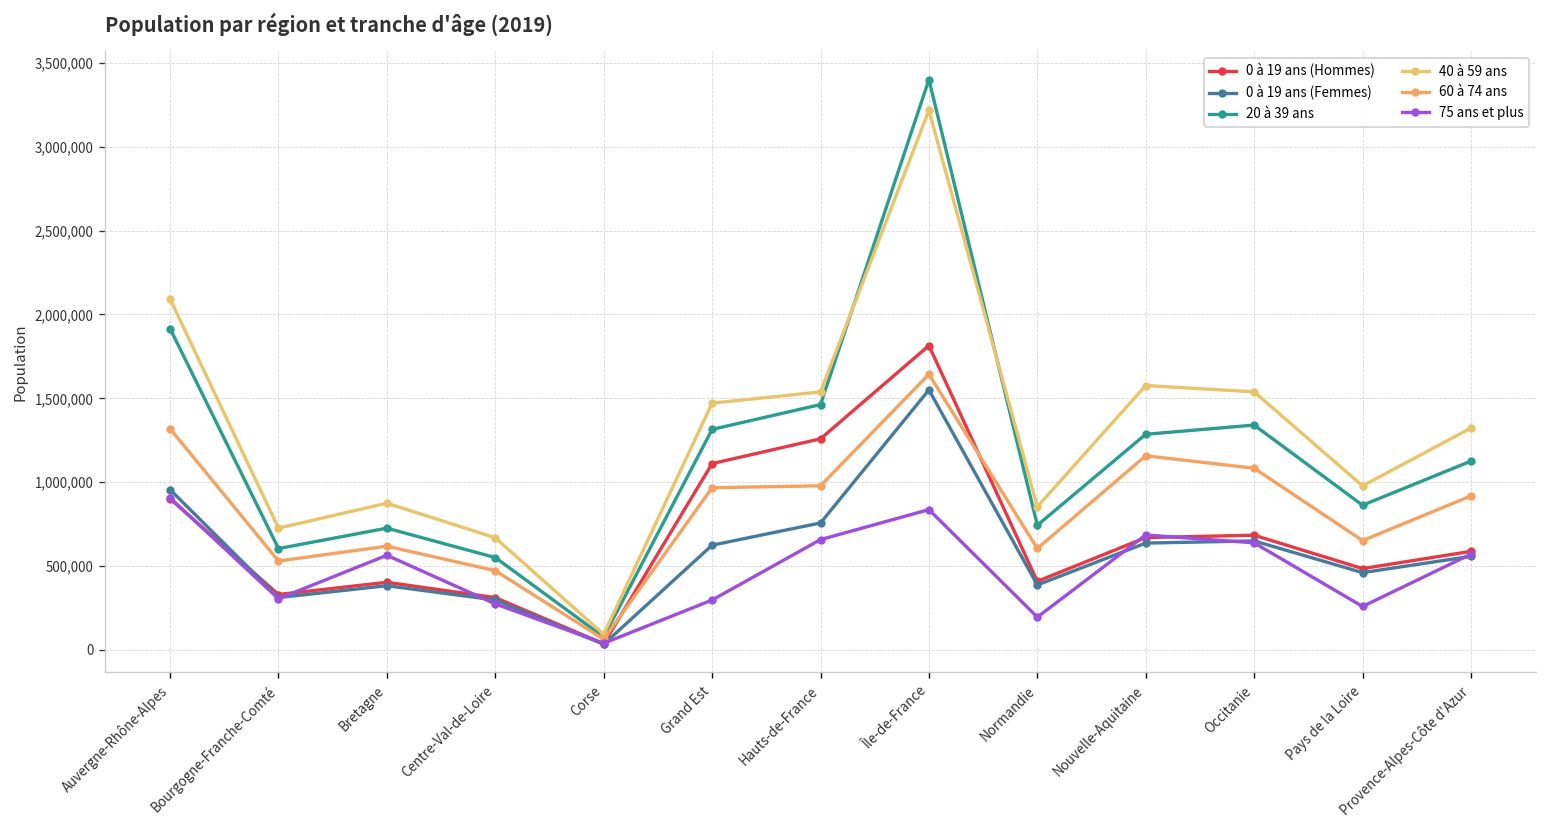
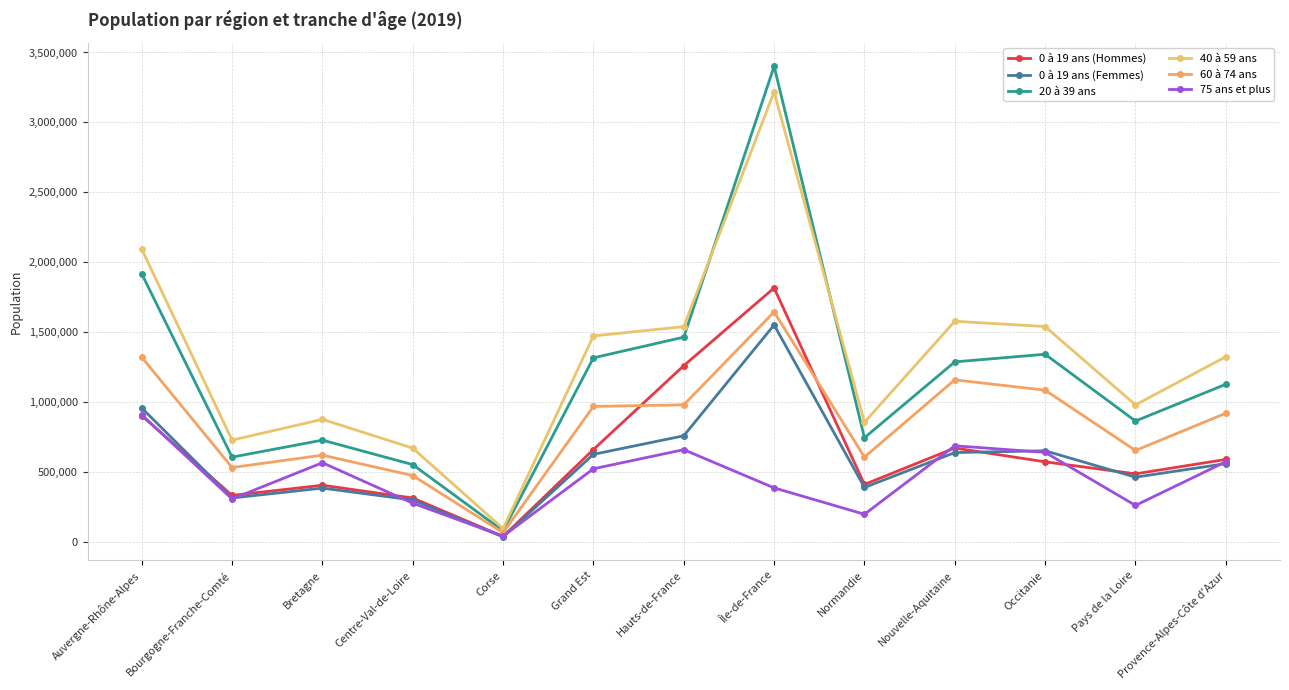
  {
    "0 à 19 ans (Hommes)": {
      "Bourgogne-Franche-Comté": "330,000",
      "Bretagne": "400,000",
-     "Grand Est": "1,110,000",
+     "Grand Est": "660,000",
      "Hauts-de-France": "1,260,000",
      "Île-de-France": "1,810,000",
      "Normandie": "410,000",
-     "Occitanie": "680,000",
+     "Occitanie": "570,000",
      "Pays de la Loire": "480,000"
    },
    "75 ans et plus": {
      "Bretagne": "560,000",
      "Centre-Val-de-Loire": "270,000",
-     "Grand Est": "300,000",
+     "Grand Est": "520,000",
      "Hauts-de-France": "660,000",
-     "Île-de-France": "840,000",
+     "Île-de-France": "380,000",
      "Normandie": "200,000",
      "Pays de la Loire": "260,000"
    }
  }
